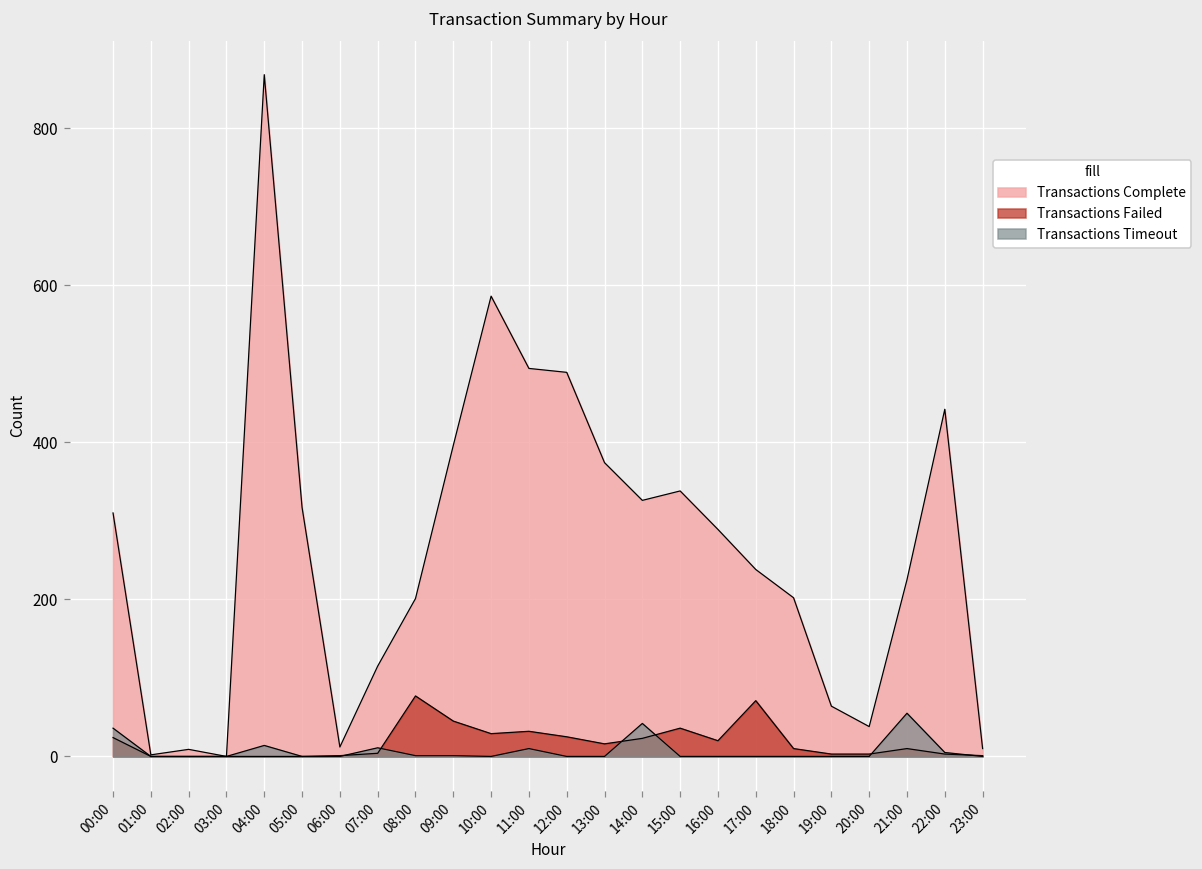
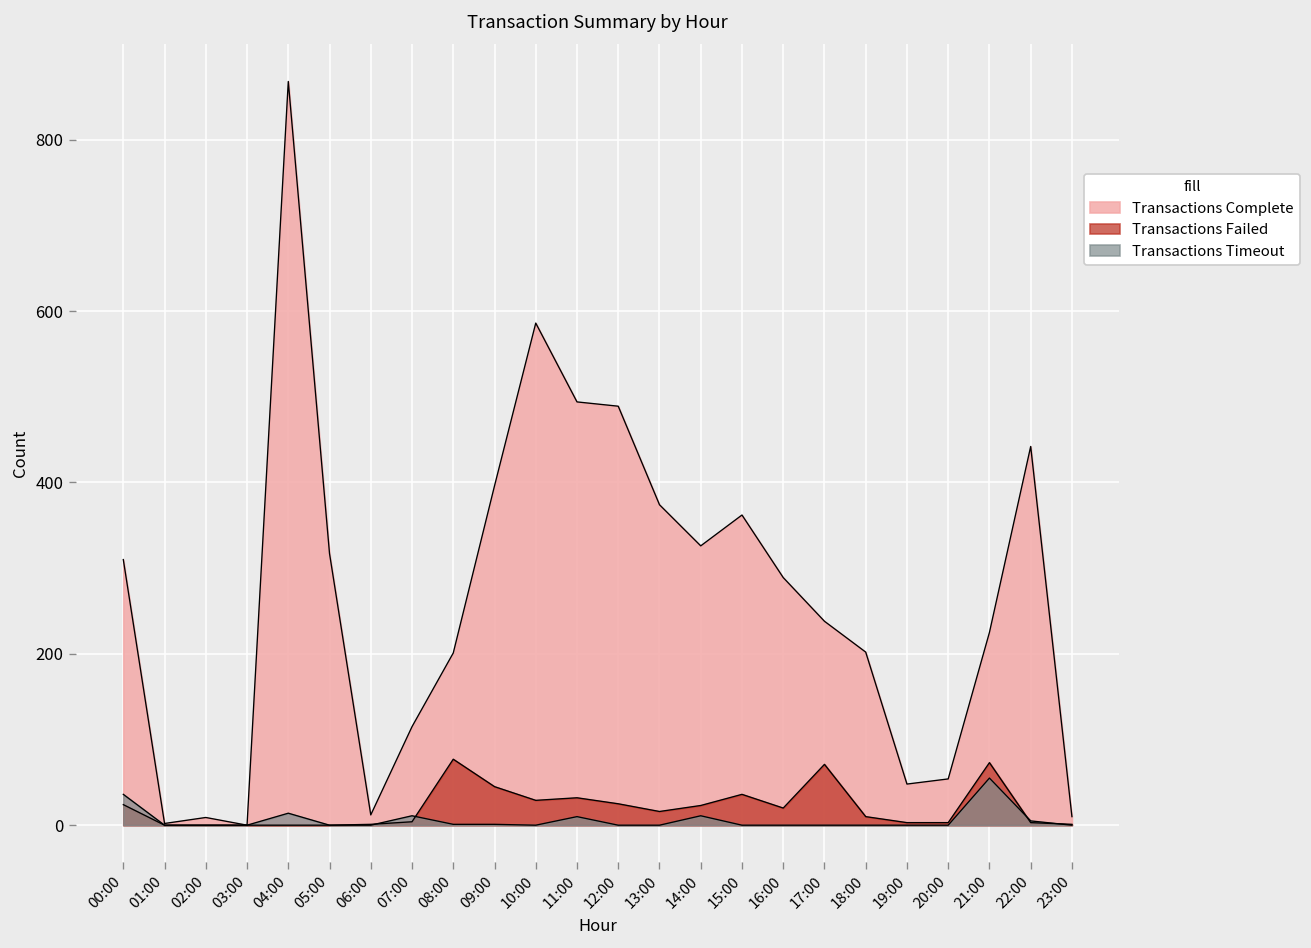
  {
    "Transactions Complete": {
      "00:00": 310,
      "02:00": 10,
      "04:00": 870,
      "05:00": 320,
      "06:00": 10,
      "07:00": 120,
      "08:00": 200,
      "09:00": 400,
      "10:00": 590,
      "11:00": 490,
      "12:00": 490,
      "13:00": 370,
      "14:00": 330,
-     "15:00": 340,
+     "15:00": 360,
      "16:00": 290,
      "17:00": 240,
      "18:00": 200,
-     "19:00": 60,
-     "20:00": 40,
+     "19:00": 50,
+     "20:00": 50,
      "21:00": 230,
      "22:00": 440,
      "23:00": 10
    },
    "Transactions Failed": {
      "00:00": 20,
      "04:00": 0,
      "07:00": 0,
      "08:00": 80,
      "09:00": 50,
      "10:00": 30,
      "11:00": 30,
      "12:00": 30,
      "13:00": 20,
      "14:00": 20,
      "15:00": 40,
      "16:00": 20,
      "17:00": 70,
      "18:00": 10,
-     "21:00": 10
+     "21:00": 70
    },
    "Transactions Timeout": {
      "00:00": 40,
      "04:00": 10,
      "07:00": 10,
      "08:00": 0,
      "09:00": 0,
      "10:00": 0,
      "11:00": 10,
      "12:00": 0,
      "13:00": 0,
-     "14:00": 40,
+     "14:00": 10,
      "15:00": 0,
      "16:00": 0,
      "17:00": 0,
      "18:00": 0,
      "21:00": 60
    }
  }
